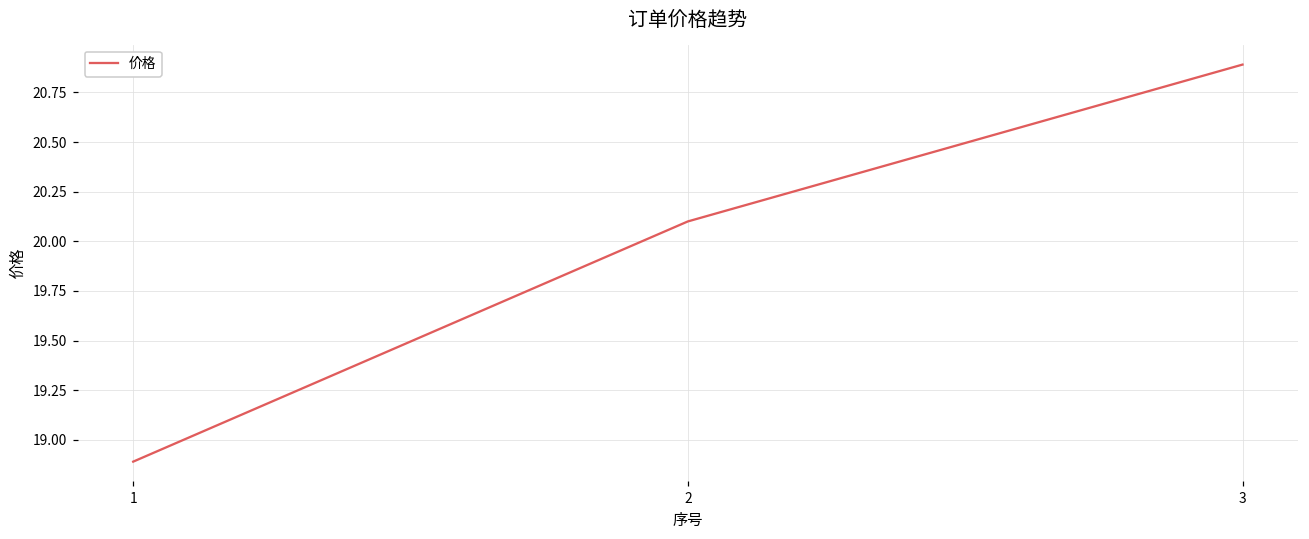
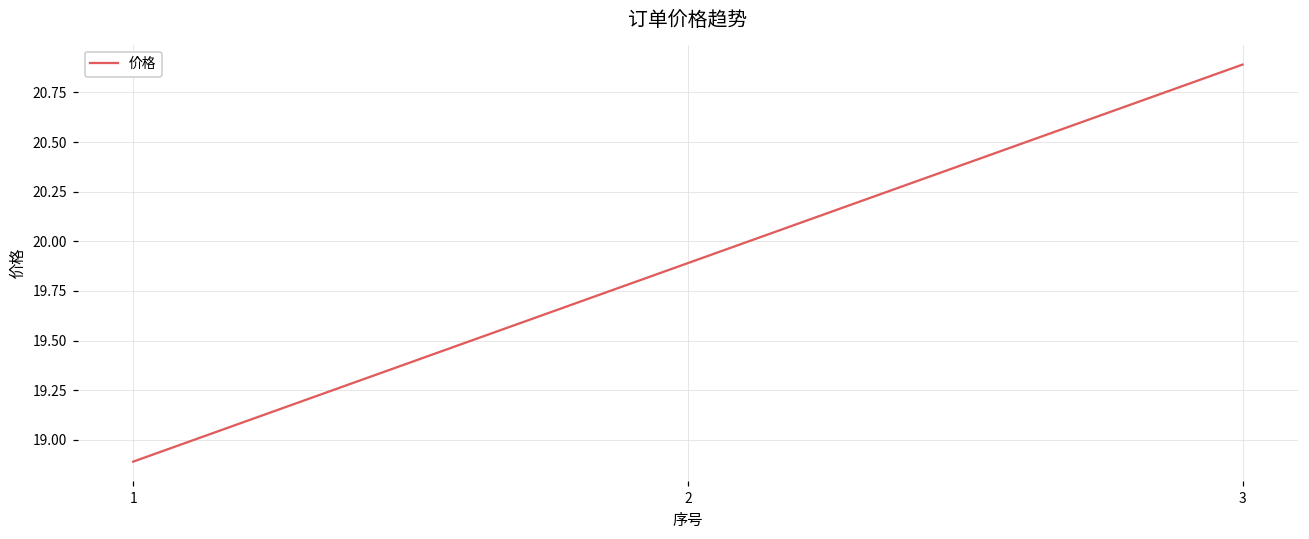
  {
    "1": 18.89,
-   "2": 20.10,
+   "2": 19.89,
    "3": 20.89
  }
